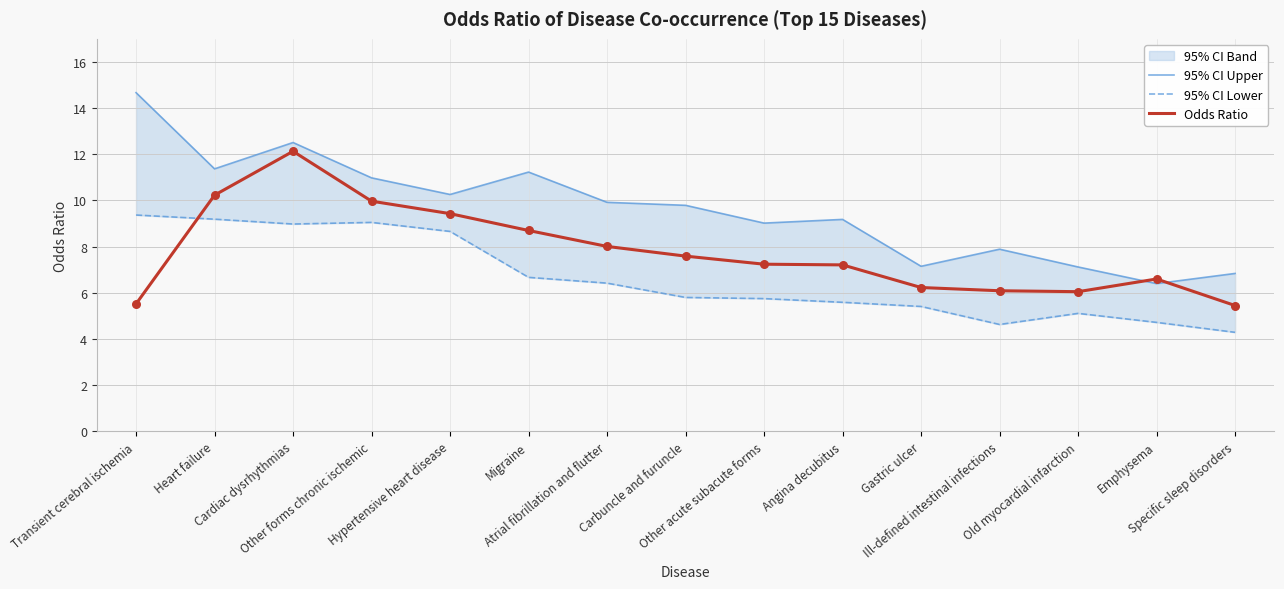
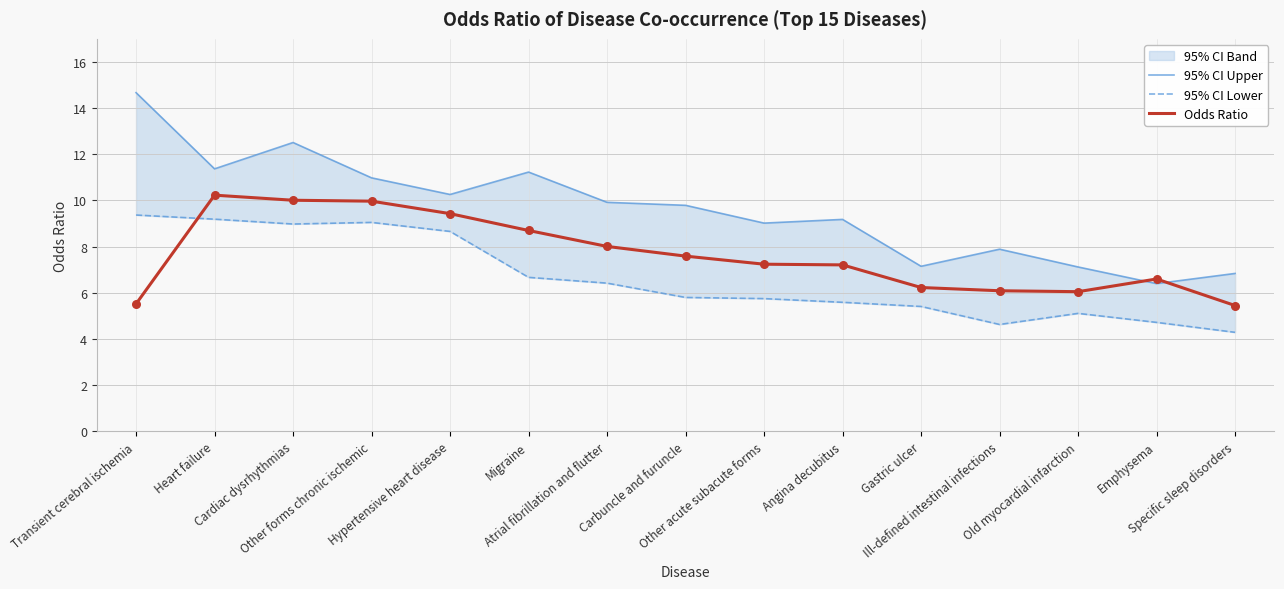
  {
    "95% CI Band": {
      "Transient cerebral ischemia": 14.7,
      "Heart failure": 11.4,
      "Cardiac dysrhythmias": 12.5,
      "Other forms chronic ischemic": 11.0,
      "Hypertensive heart disease": 10.3,
      "Migraine": 11.2,
      "Atrial fibrillation and flutter": 9.9,
      "Carbuncle and furuncle": 9.8,
      "Other acute subacute forms": 9.0,
      "Angina decubitus": 9.2,
      "Gastric ulcer": 7.2,
      "Ill-defined intestinal infections": 7.9,
      "Old myocardial infarction": 7.1,
      "Emphysema": 6.4,
      "Specific sleep disorders": 6.8
    },
    "95% CI Lower": {
      "Transient cerebral ischemia": 9.4,
      "Heart failure": 9.2,
      "Cardiac dysrhythmias": 9.0,
      "Other forms chronic ischemic": 9.1,
      "Hypertensive heart disease": 8.7,
      "Migraine": 6.7,
      "Atrial fibrillation and flutter": 6.4,
      "Carbuncle and furuncle": 5.8,
      "Other acute subacute forms": 5.8,
      "Angina decubitus": 5.6,
      "Gastric ulcer": 5.4,
      "Ill-defined intestinal infections": 4.6,
      "Old myocardial infarction": 5.1,
      "Emphysema": 4.7,
      "Specific sleep disorders": 4.3
    },
    "Odds Ratio": {
      "Transient cerebral ischemia": 5.5,
      "Heart failure": 10.2,
-     "Cardiac dysrhythmias": 12.1,
+     "Cardiac dysrhythmias": 10.0,
      "Other forms chronic ischemic": 10.0,
      "Hypertensive heart disease": 9.4,
      "Migraine": 8.7,
      "Atrial fibrillation and flutter": 8.0,
      "Carbuncle and furuncle": 7.6,
      "Other acute subacute forms": 7.2,
      "Angina decubitus": 7.2,
      "Gastric ulcer": 6.2,
      "Ill-defined intestinal infections": 6.1,
      "Old myocardial infarction": 6.1,
      "Emphysema": 6.6,
      "Specific sleep disorders": 5.5
    }
  }
